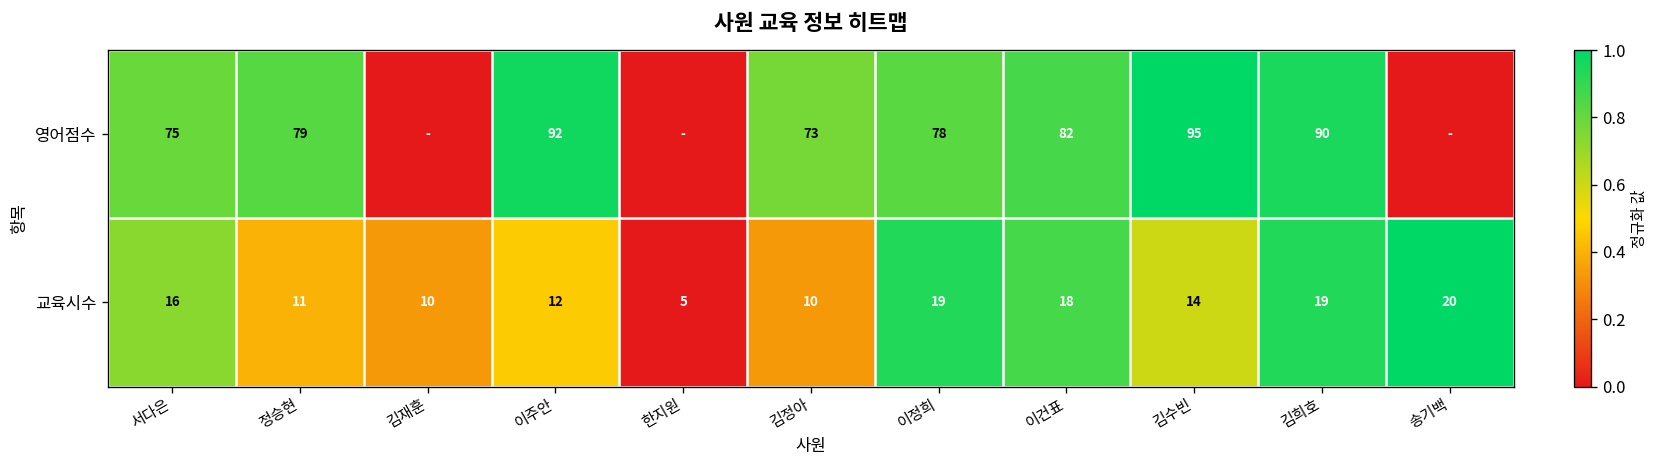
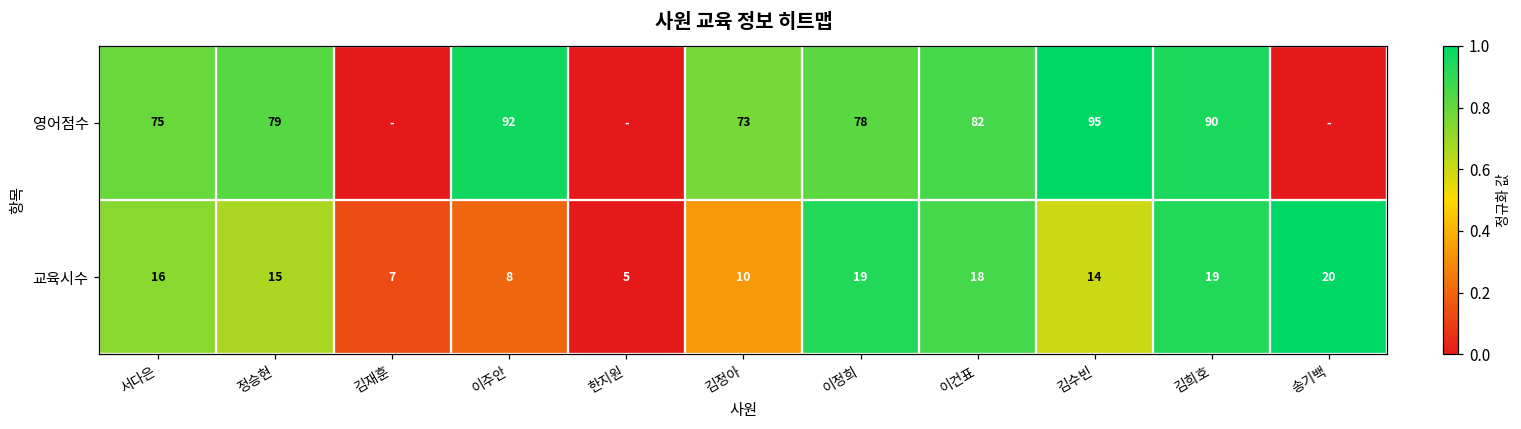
  {
    "영어점수": {
      "서다은": 75,
      "정승현": 79,
      "이주안": 92,
      "김정아": 73,
      "이정희": 78,
      "이건표": 82,
      "김수빈": 95,
      "김희호": 90
    },
    "교육시수": {
      "서다은": 16,
-     "정승현": 11,
-     "김재훈": 10,
-     "이주안": 12,
+     "정승현": 15,
+     "김재훈": 7,
+     "이주안": 8,
      "한지원": 5,
      "김정아": 10,
      "이정희": 19,
      "이건표": 18,
      "김수빈": 14,
      "김희호": 19,
      "송기백": 20
    }
  }
